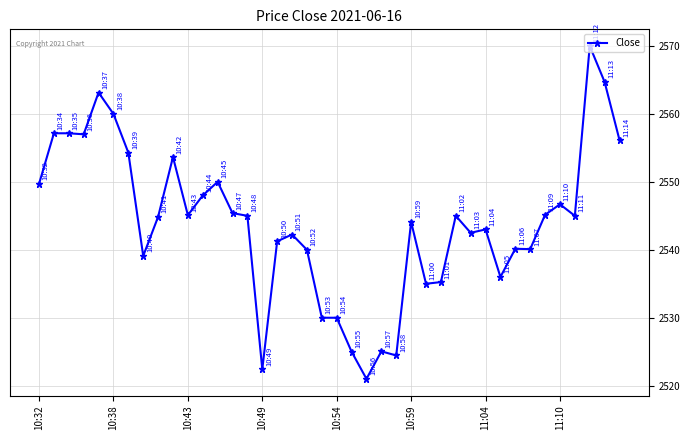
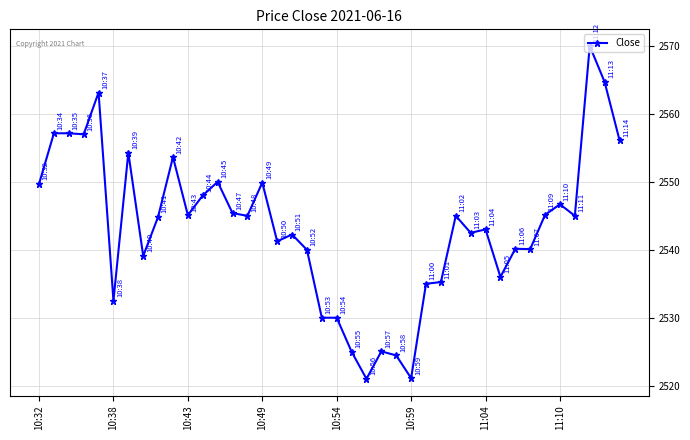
  {
-   "10:38": 2560,
-   "10:49": 2522,
-   "10:59": 2544
+   "10:38": 2533,
+   "10:49": 2550,
+   "10:59": 2521
  }
